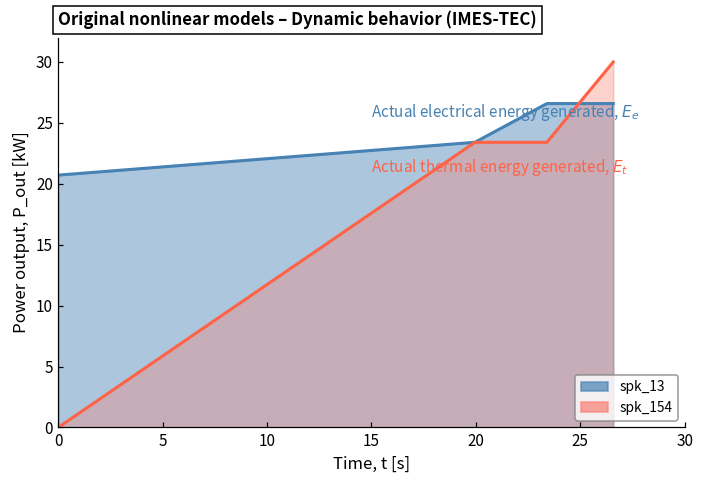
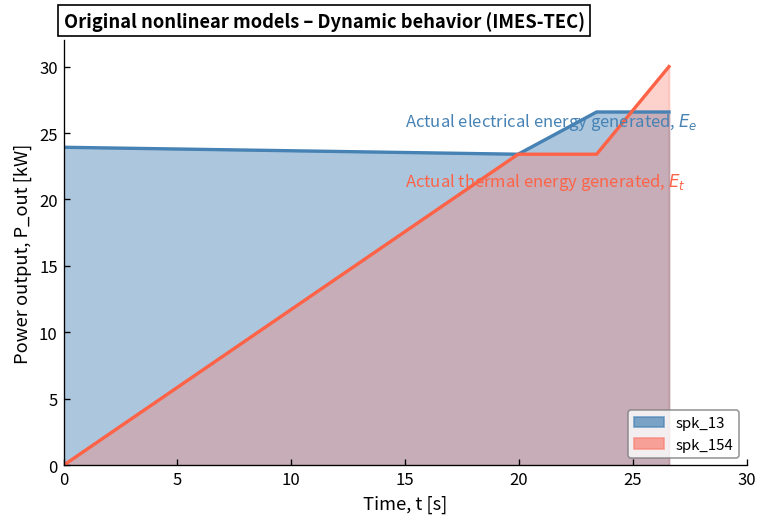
  {
    "spk_13": {
-     "0": 20.7
+     "0": 23.9
    },
    "spk_154": {
      "0": 0.0
    }
  }
